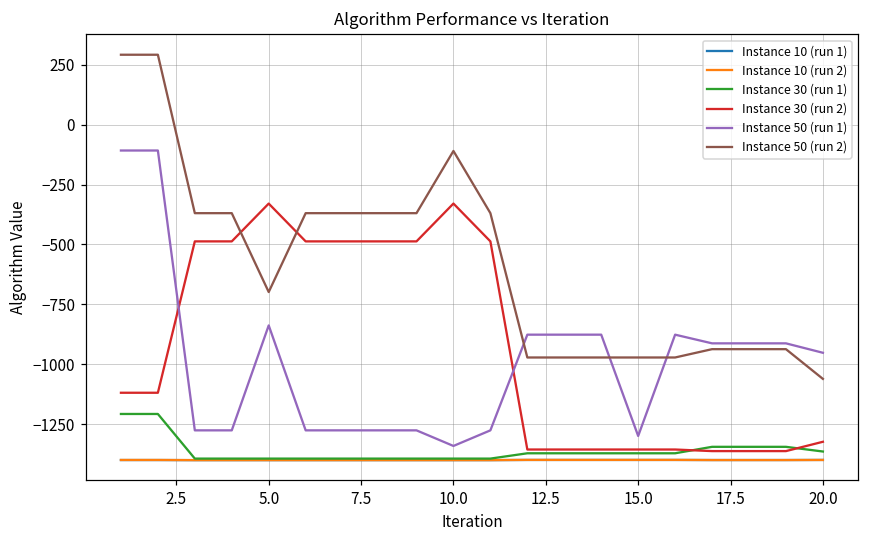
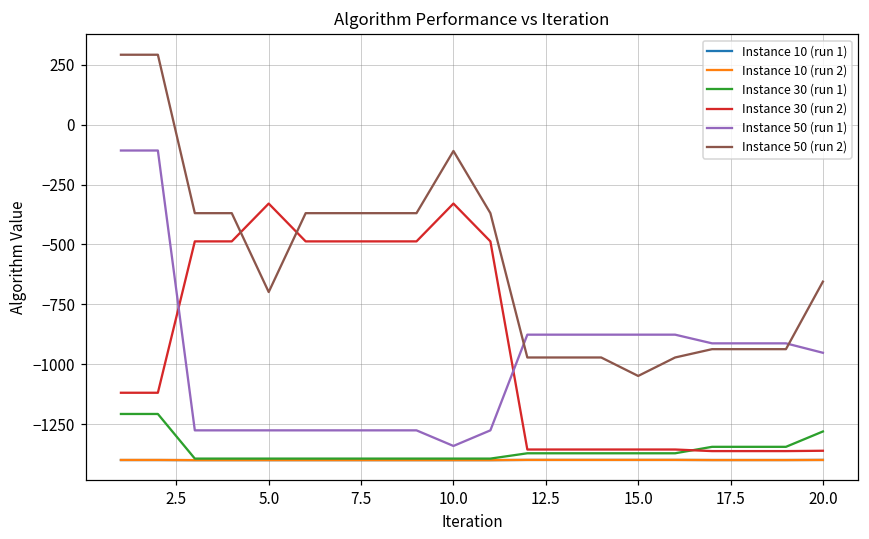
  {
    "Instance 10 (run 2)": {
      "15.0": -1400,
      "20.0": -1400
    },
    "Instance 30 (run 1)": {
      "15.0": -1370,
-     "20.0": -1360
+     "20.0": -1280
    },
    "Instance 30 (run 2)": {
      "5.0": -330,
      "10.0": -330,
      "15.0": -1360,
-     "20.0": -1320
+     "20.0": -1360
    },
    "Instance 50 (run 1)": {
-     "5.0": -840,
+     "5.0": -1280,
      "10.0": -1340,
-     "15.0": -1300,
+     "15.0": -880,
      "20.0": -950
    },
    "Instance 50 (run 2)": {
      "5.0": -700,
      "10.0": -110,
-     "15.0": -970,
-     "20.0": -1060
+     "15.0": -1050,
+     "20.0": -660
    }
  }
